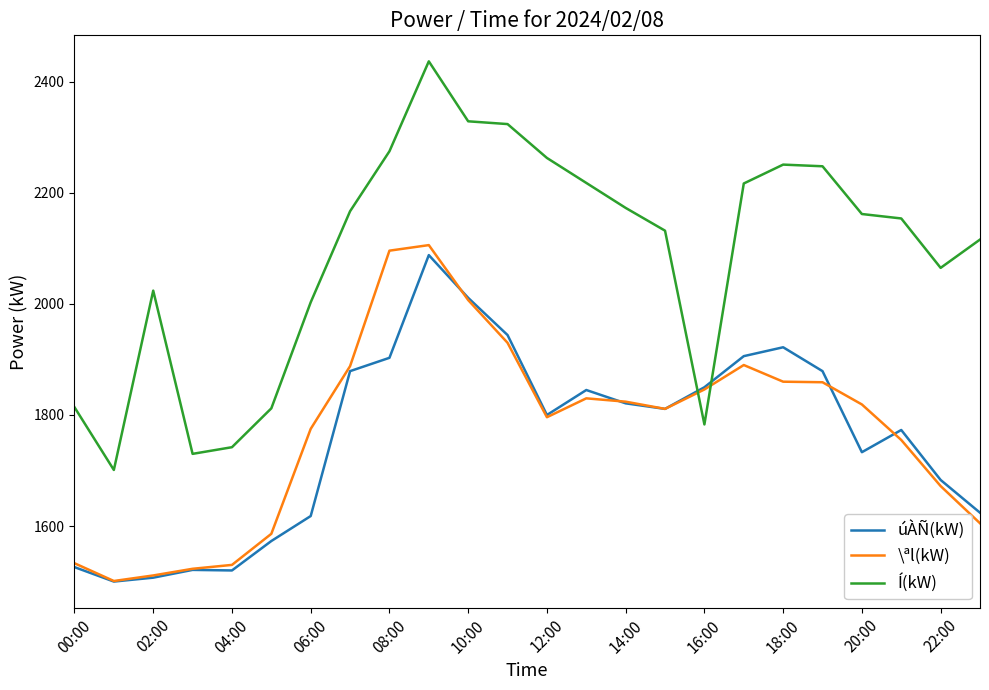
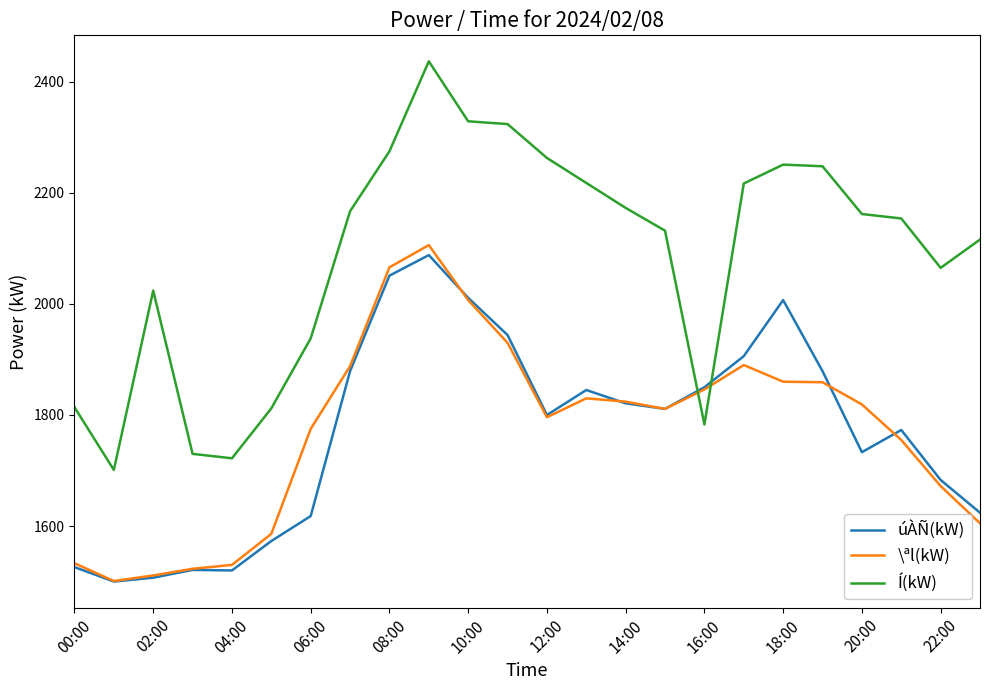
  {
    "úÀÑ(kW)": {
      "00:00": 1530,
      "04:00": 1520,
      "06:00": 1620,
-     "08:00": 1900,
-     "18:00": 1920,
+     "08:00": 2050,
+     "18:00": 2010,
      "20:00": 1730,
      "22:00": 1680
    },
    "\\ªl(kW)": {
      "00:00": 1530,
      "04:00": 1530,
      "06:00": 1780,
-     "08:00": 2100,
+     "08:00": 2070,
      "18:00": 1860,
      "20:00": 1820,
      "22:00": 1670
    },
    "Í(kW)": {
      "00:00": 1810,
      "02:00": 2020,
-     "04:00": 1740,
-     "06:00": 2000,
+     "04:00": 1720,
+     "06:00": 1940,
      "08:00": 2280,
      "10:00": 2330,
      "12:00": 2260,
      "14:00": 2170,
      "16:00": 1780,
      "18:00": 2250,
      "20:00": 2160,
      "22:00": 2070
    }
  }
